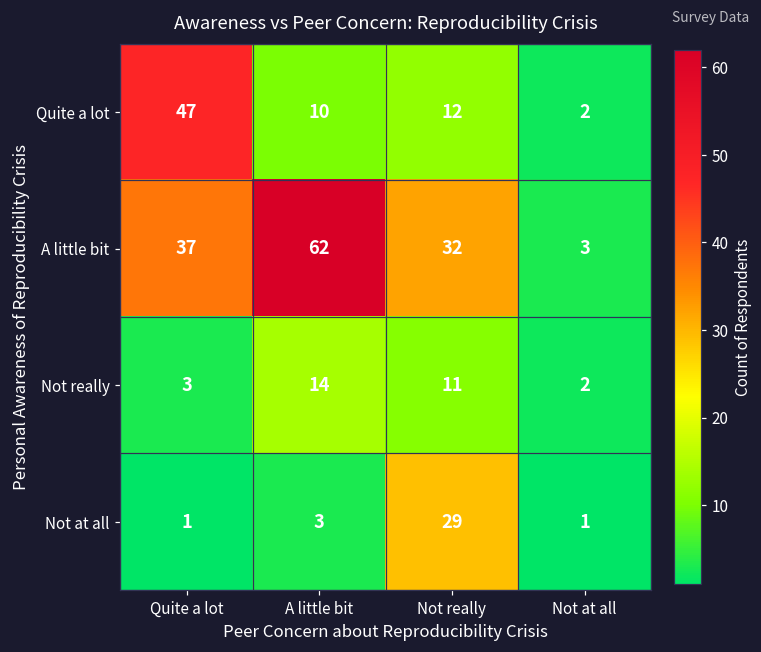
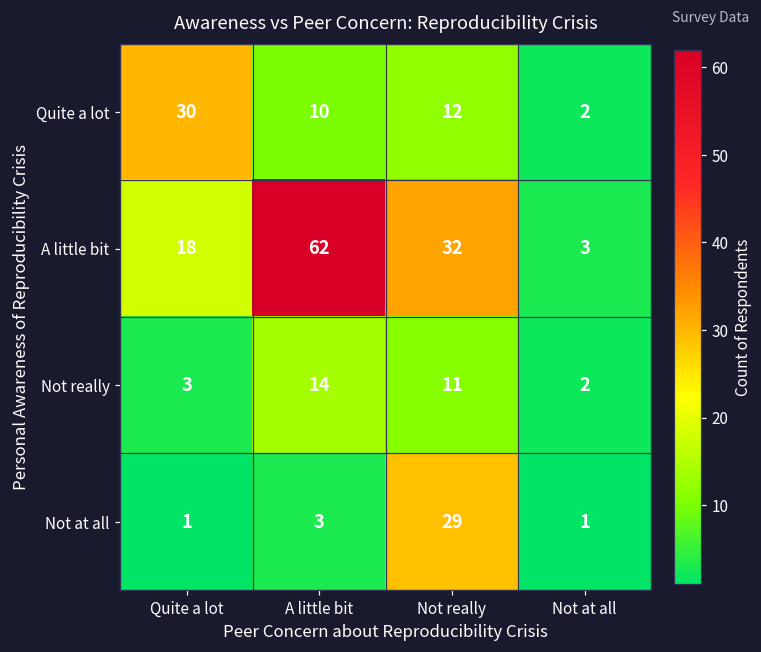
  {
    "Quite a lot": {
-     "Quite a lot": 47,
+     "Quite a lot": 30,
      "A little bit": 10,
      "Not really": 12,
      "Not at all": 2
    },
    "A little bit": {
-     "Quite a lot": 37,
+     "Quite a lot": 18,
      "A little bit": 62,
      "Not really": 32,
      "Not at all": 3
    },
    "Not really": {
      "Quite a lot": 3,
      "A little bit": 14,
      "Not really": 11,
      "Not at all": 2
    },
    "Not at all": {
      "Quite a lot": 1,
      "A little bit": 3,
      "Not really": 29,
      "Not at all": 1
    }
  }
